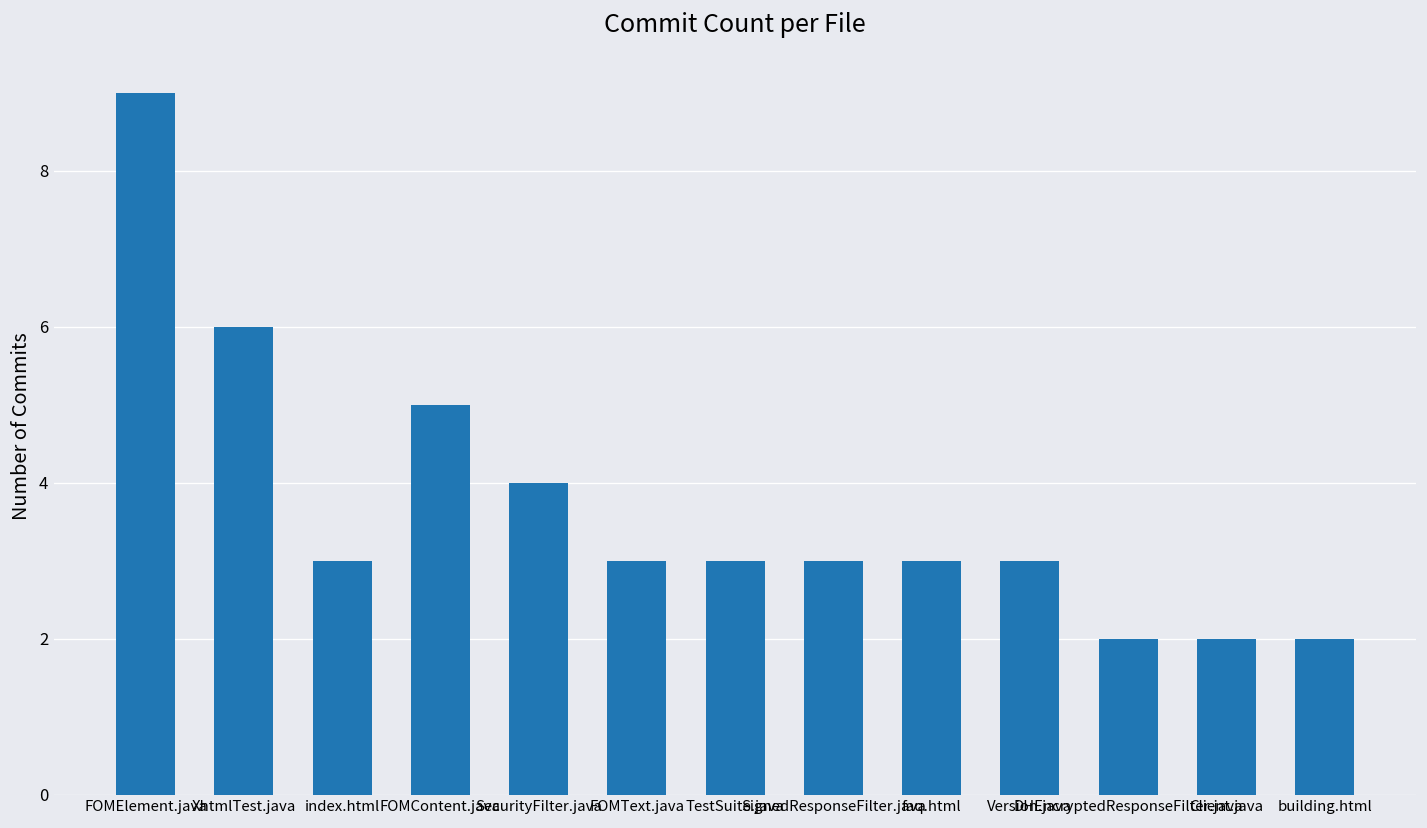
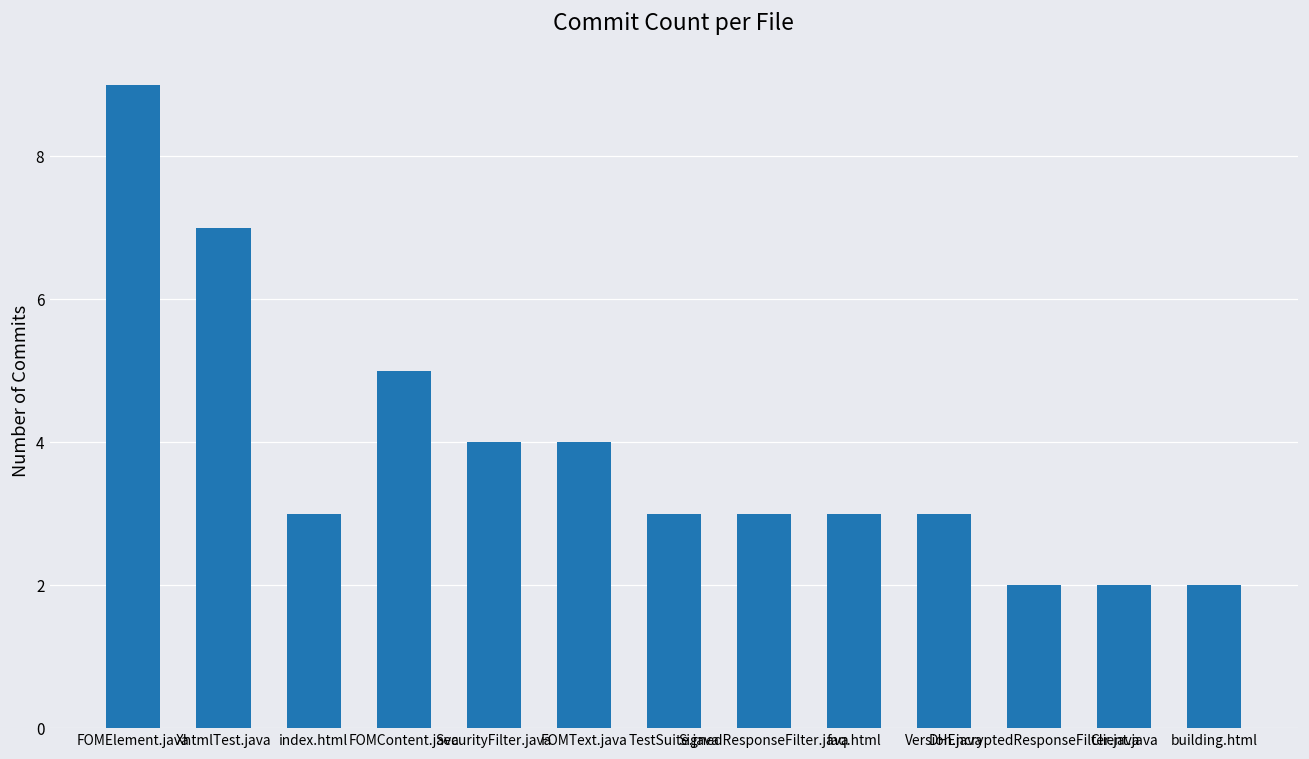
  {
    "FOMElement.java": 9,
-   "XhtmlTest.java": 6,
+   "XhtmlTest.java": 7,
    "index.html": 3,
-   "FOMText.java": 3,
+   "FOMText.java": 4,
    "building.html": 2
  }
